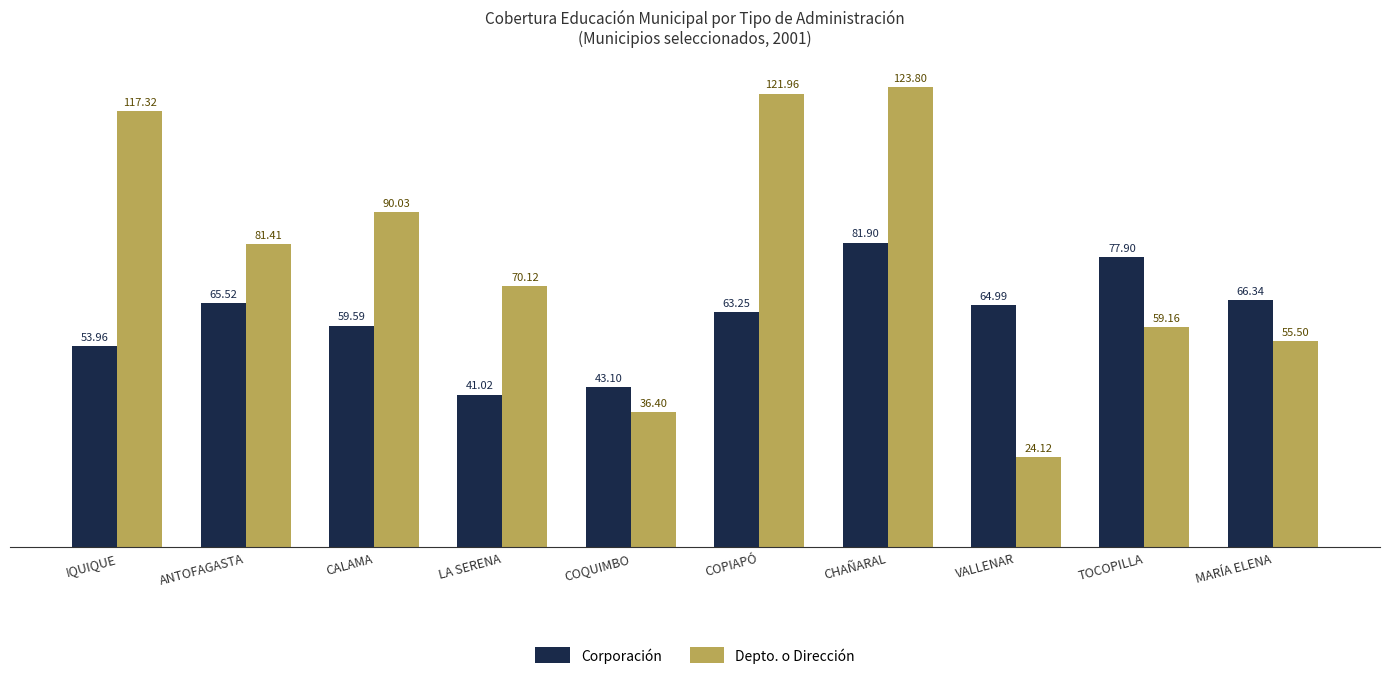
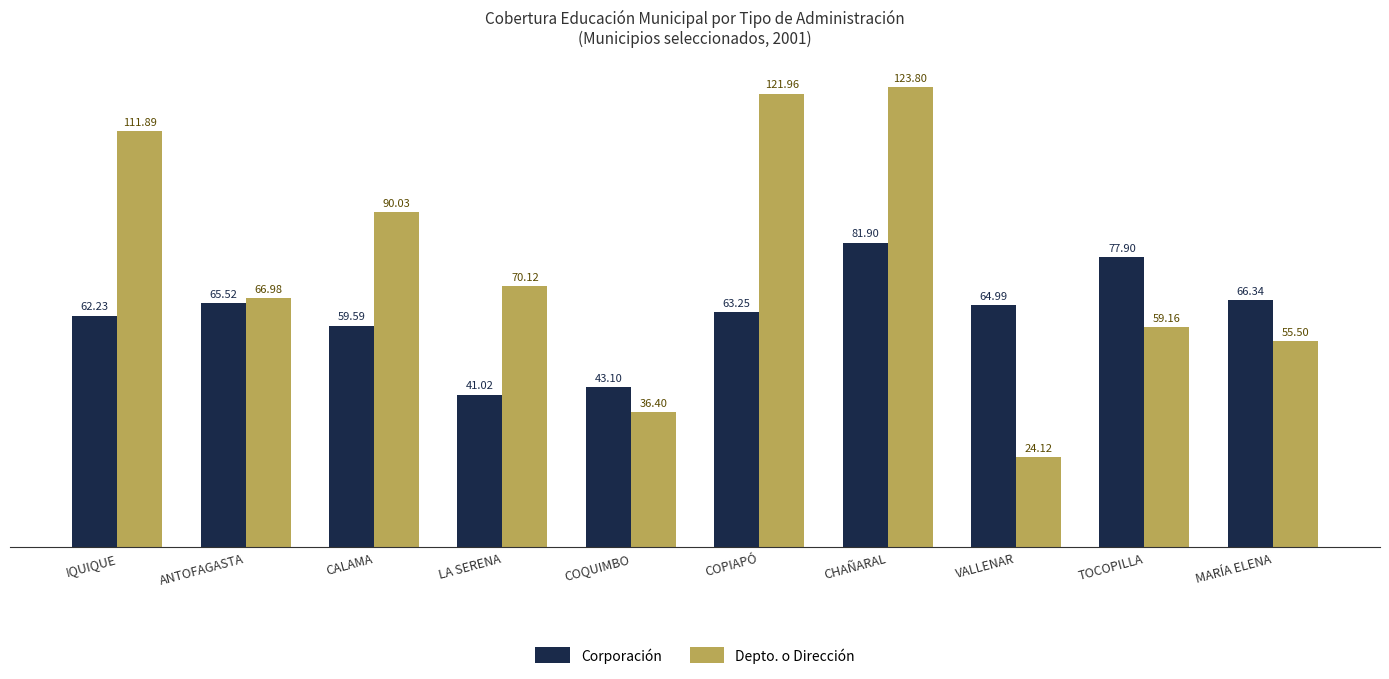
  {
    "Corporación": {
-     "IQUIQUE": 53.96,
+     "IQUIQUE": 62.23,
      "ANTOFAGASTA": 65.52,
      "CALAMA": 59.59,
      "LA SERENA": 41.02,
      "COQUIMBO": 43.10,
      "COPIAPÓ": 63.25,
      "CHAÑARAL": 81.90,
      "VALLENAR": 64.99,
      "TOCOPILLA": 77.90,
      "MARÍA ELENA": 66.34
    },
    "Depto. o Dirección": {
-     "IQUIQUE": 117.32,
-     "ANTOFAGASTA": 81.41,
+     "IQUIQUE": 111.89,
+     "ANTOFAGASTA": 66.98,
      "CALAMA": 90.03,
      "LA SERENA": 70.12,
      "COQUIMBO": 36.40,
      "COPIAPÓ": 121.96,
      "CHAÑARAL": 123.80,
      "VALLENAR": 24.12,
      "TOCOPILLA": 59.16,
      "MARÍA ELENA": 55.50
    }
  }
